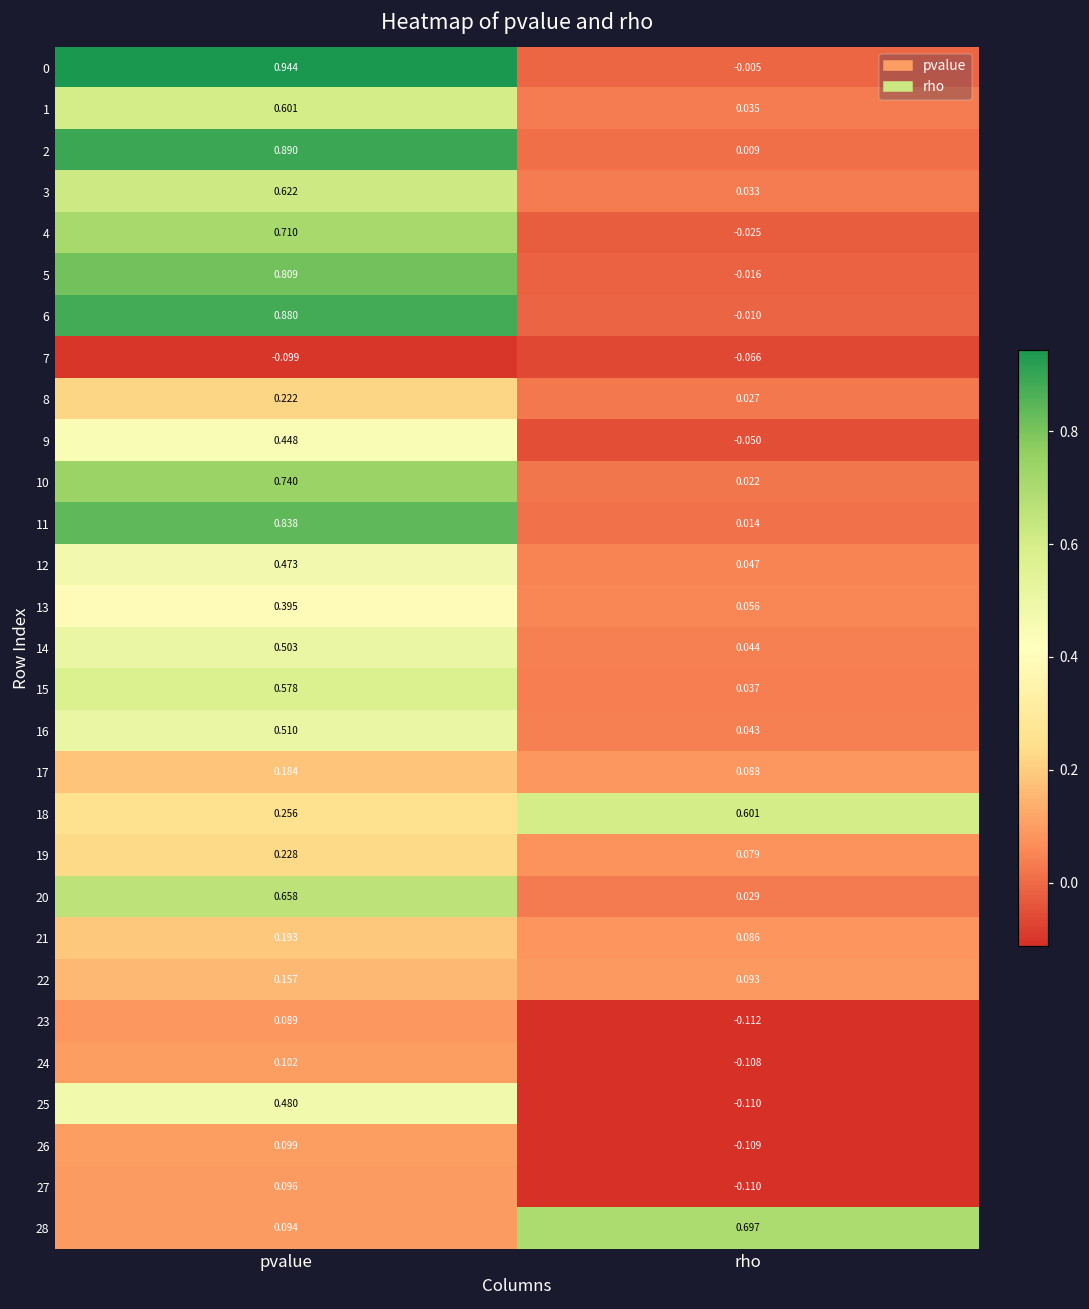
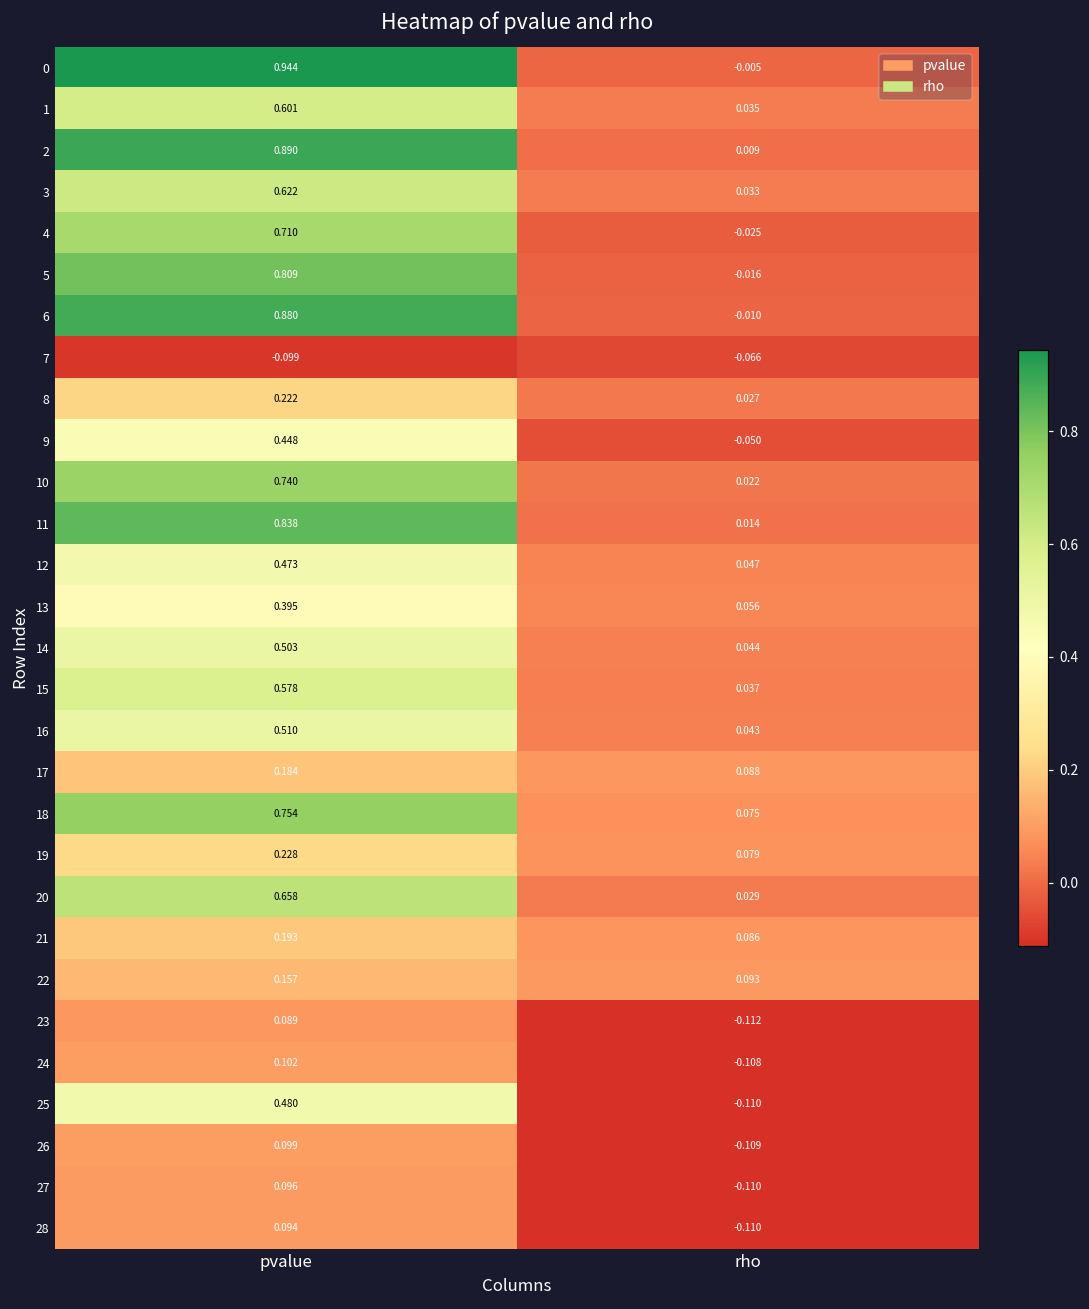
  {
    "0": {
      "pvalue": 0.944,
      "rho": -0.005
    },
    "1": {
      "pvalue": 0.601,
      "rho": 0.035
    },
    "2": {
      "pvalue": 0.890,
      "rho": 0.009
    },
    "3": {
      "pvalue": 0.622,
      "rho": 0.033
    },
    "4": {
      "pvalue": 0.710,
      "rho": -0.025
    },
    "5": {
      "pvalue": 0.809,
      "rho": -0.016
    },
    "6": {
      "pvalue": 0.880,
      "rho": -0.010
    },
    "7": {
      "pvalue": -0.099,
      "rho": -0.066
    },
    "8": {
      "pvalue": 0.222,
      "rho": 0.027
    },
    "9": {
      "pvalue": 0.448,
      "rho": -0.050
    },
    "10": {
      "pvalue": 0.740,
      "rho": 0.022
    },
    "11": {
      "pvalue": 0.838,
      "rho": 0.014
    },
    "12": {
      "pvalue": 0.473,
      "rho": 0.047
    },
    "13": {
      "pvalue": 0.395,
      "rho": 0.056
    },
    "14": {
      "pvalue": 0.503,
      "rho": 0.044
    },
    "15": {
      "pvalue": 0.578,
      "rho": 0.037
    },
    "16": {
      "pvalue": 0.510,
      "rho": 0.043
    },
    "17": {
      "pvalue": 0.184,
      "rho": 0.088
    },
    "18": {
-     "pvalue": 0.256,
-     "rho": 0.601
+     "pvalue": 0.754,
+     "rho": 0.075
    },
    "19": {
      "pvalue": 0.228,
      "rho": 0.079
    },
    "20": {
      "pvalue": 0.658,
      "rho": 0.029
    },
    "21": {
      "pvalue": 0.193,
      "rho": 0.086
    },
    "22": {
      "pvalue": 0.157,
      "rho": 0.093
    },
    "23": {
      "pvalue": 0.089,
      "rho": -0.112
    },
    "24": {
      "pvalue": 0.102,
      "rho": -0.108
    },
    "25": {
      "pvalue": 0.480,
      "rho": -0.110
    },
    "26": {
      "pvalue": 0.099,
      "rho": -0.109
    },
    "27": {
      "pvalue": 0.096,
      "rho": -0.110
    },
    "28": {
      "pvalue": 0.094,
-     "rho": 0.697
+     "rho": -0.110
    }
  }
